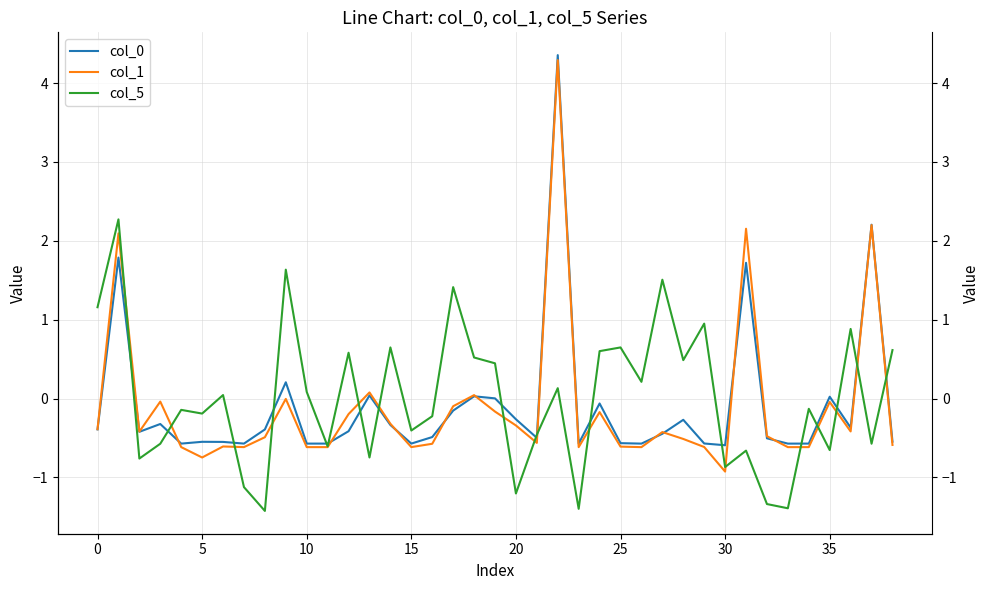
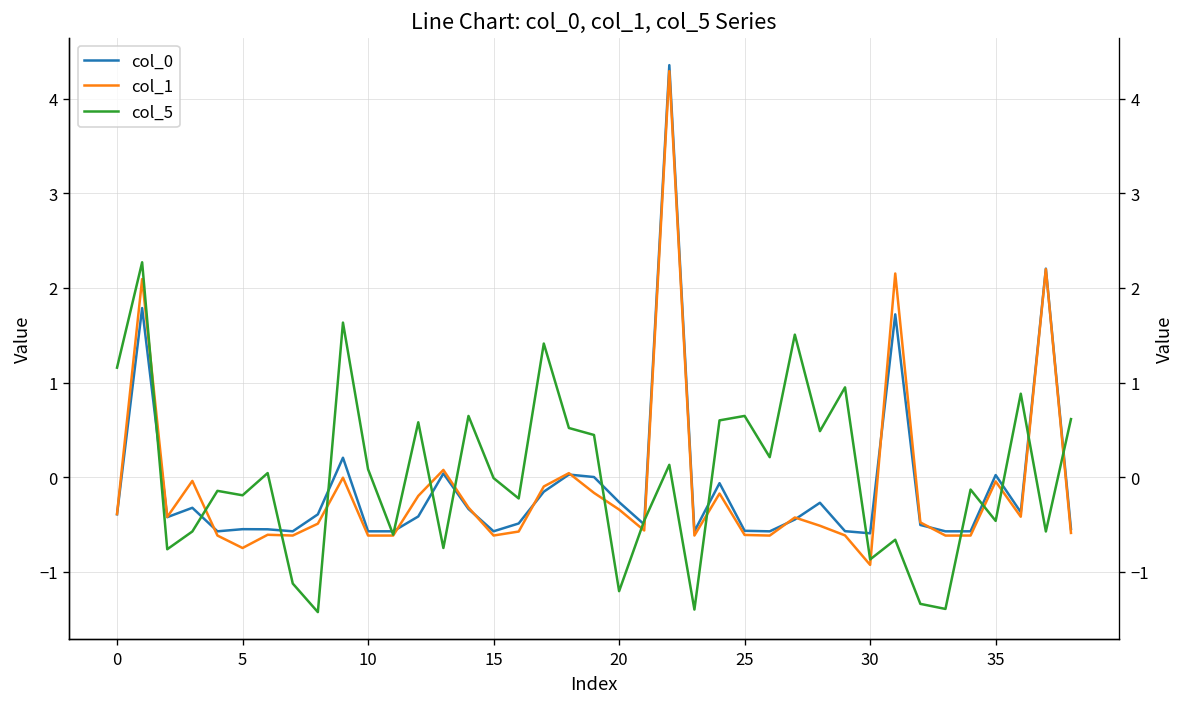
  {
    "col_0": {
      "5": -0.5,
      "10": -0.6,
      "15": -0.6,
      "20": -0.3,
      "25": -0.6,
      "30": -0.6,
      "35": 0.0
    },
    "col_1": {
      "5": -0.7,
      "10": -0.6,
      "15": -0.6,
      "20": -0.3,
      "25": -0.6,
      "30": -0.9,
      "35": 0.0
    },
    "col_5": {
      "0": 1.2,
      "5": -0.2,
      "10": 0.1,
-     "15": -0.4,
+     "15": 0.0,
      "20": -1.2,
      "25": 0.6,
      "30": -0.9,
-     "35": -0.7
+     "35": -0.5
    }
  }
